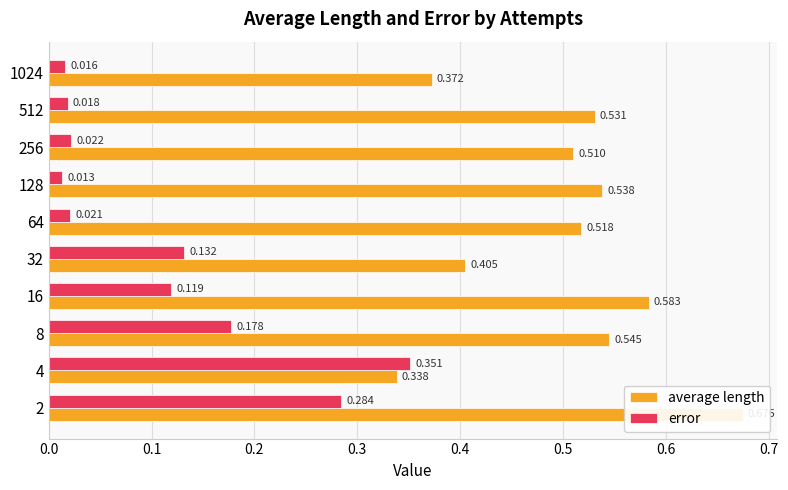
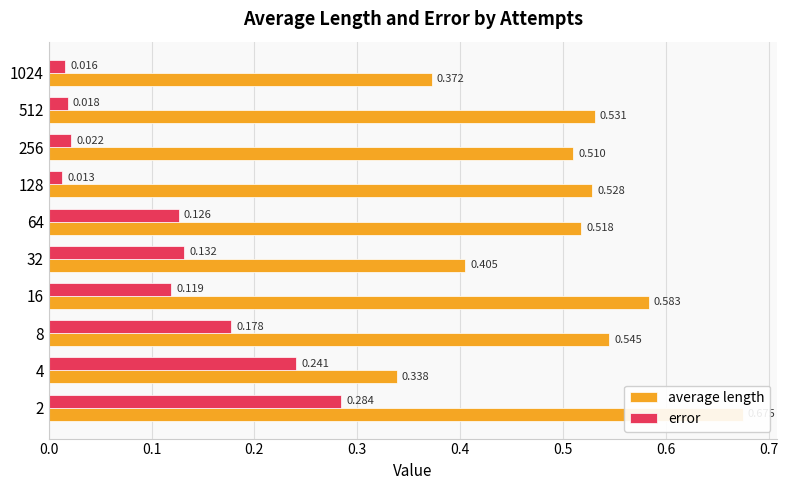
  {
    "average length": {
      "1024": 0.372,
      "512": 0.531,
      "256": 0.510,
-     "128": 0.538,
+     "128": 0.528,
      "64": 0.518,
      "32": 0.405,
      "16": 0.583,
      "8": 0.545,
      "4": 0.338
    },
    "error": {
      "1024": 0.016,
      "512": 0.018,
      "256": 0.022,
      "128": 0.013,
-     "64": 0.021,
+     "64": 0.126,
      "32": 0.132,
      "16": 0.119,
      "8": 0.178,
-     "4": 0.351,
+     "4": 0.241,
      "2": 0.284
    }
  }
